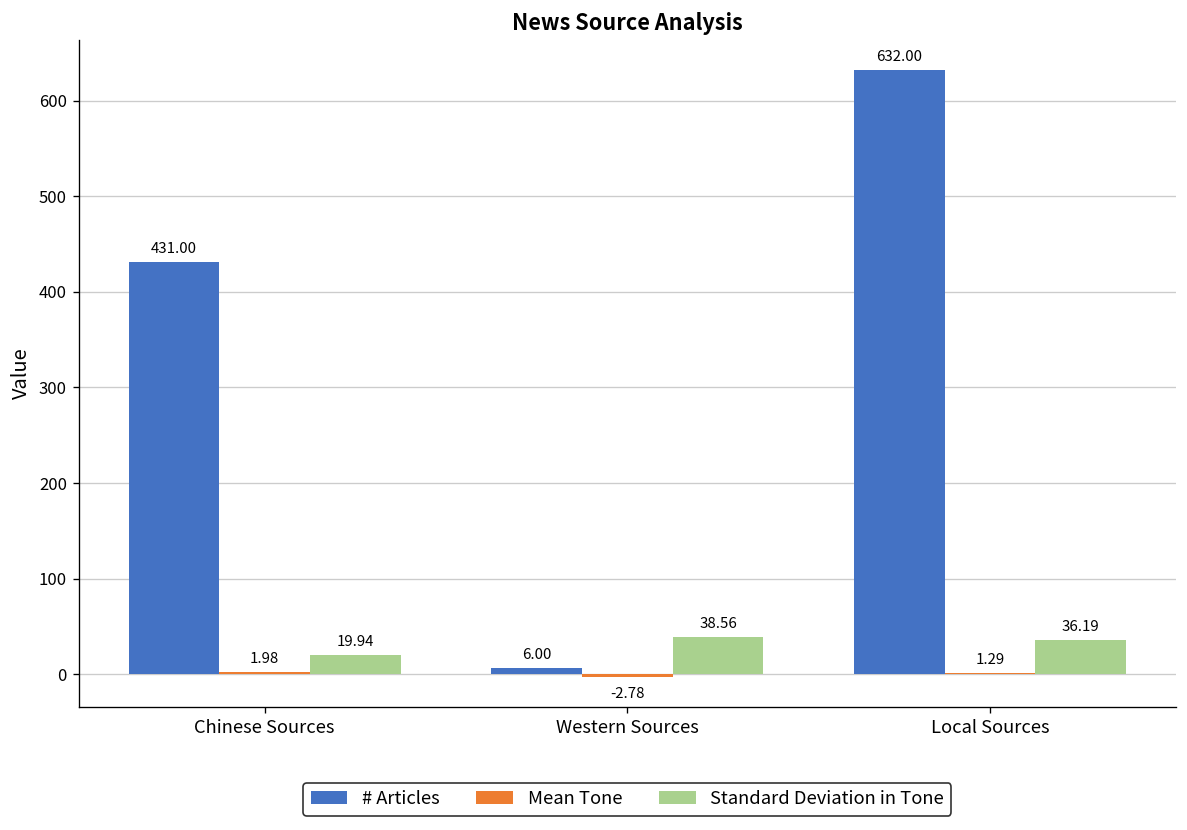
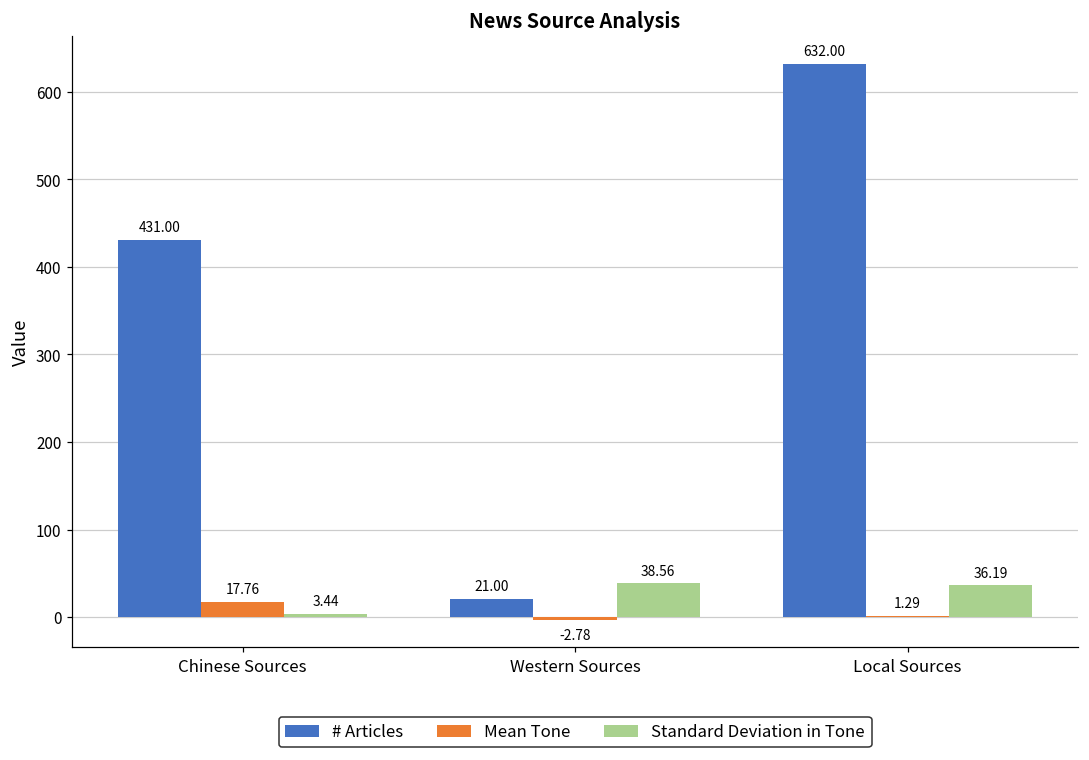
  {
    "# Articles": {
      "Chinese Sources": 431.00,
-     "Western Sources": 6.00,
+     "Western Sources": 21.00,
      "Local Sources": 632.00
    },
    "Mean Tone": {
-     "Chinese Sources": 1.98,
+     "Chinese Sources": 17.76,
      "Western Sources": -2.78,
      "Local Sources": 1.29
    },
    "Standard Deviation in Tone": {
-     "Chinese Sources": 19.94,
+     "Chinese Sources": 3.44,
      "Western Sources": 38.56,
      "Local Sources": 36.19
    }
  }
